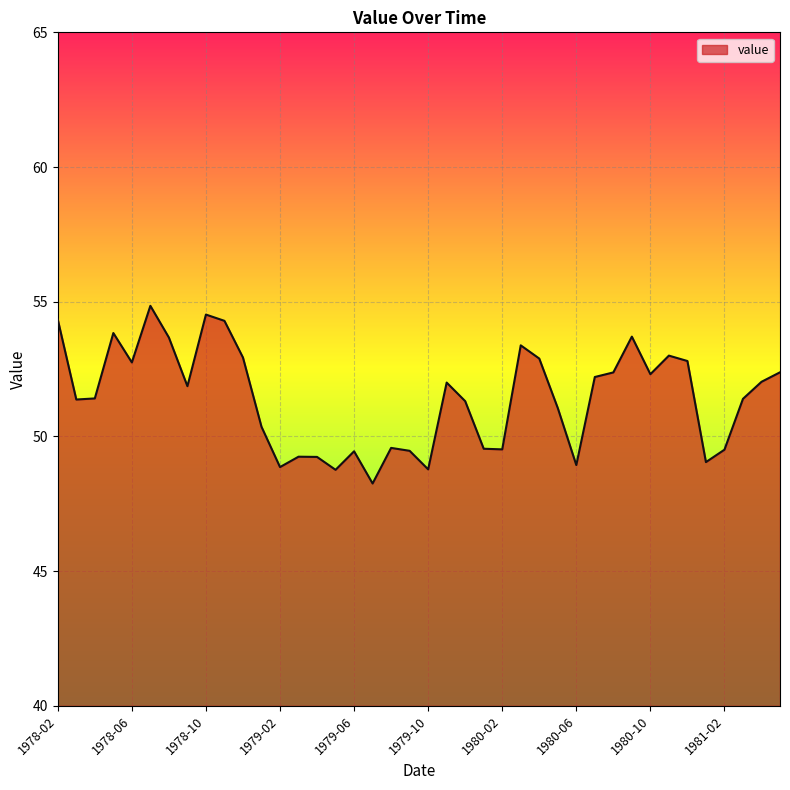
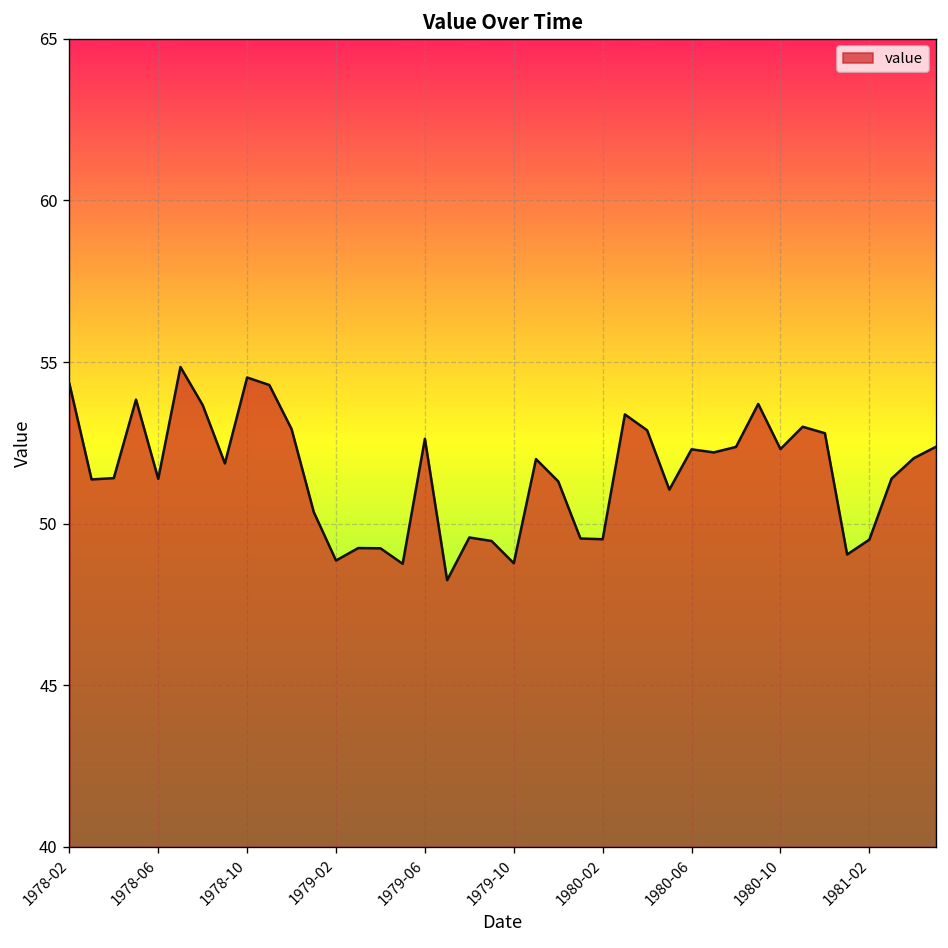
  {
    "1978-02": 54.3,
-   "1978-06": 52.7,
+   "1978-06": 51.4,
    "1978-10": 54.5,
    "1979-02": 48.9,
-   "1979-06": 49.4,
+   "1979-06": 52.6,
    "1979-10": 48.8,
    "1980-02": 49.5,
-   "1980-06": 48.9,
+   "1980-06": 52.3,
    "1980-10": 52.3,
    "1981-02": 49.5
  }
